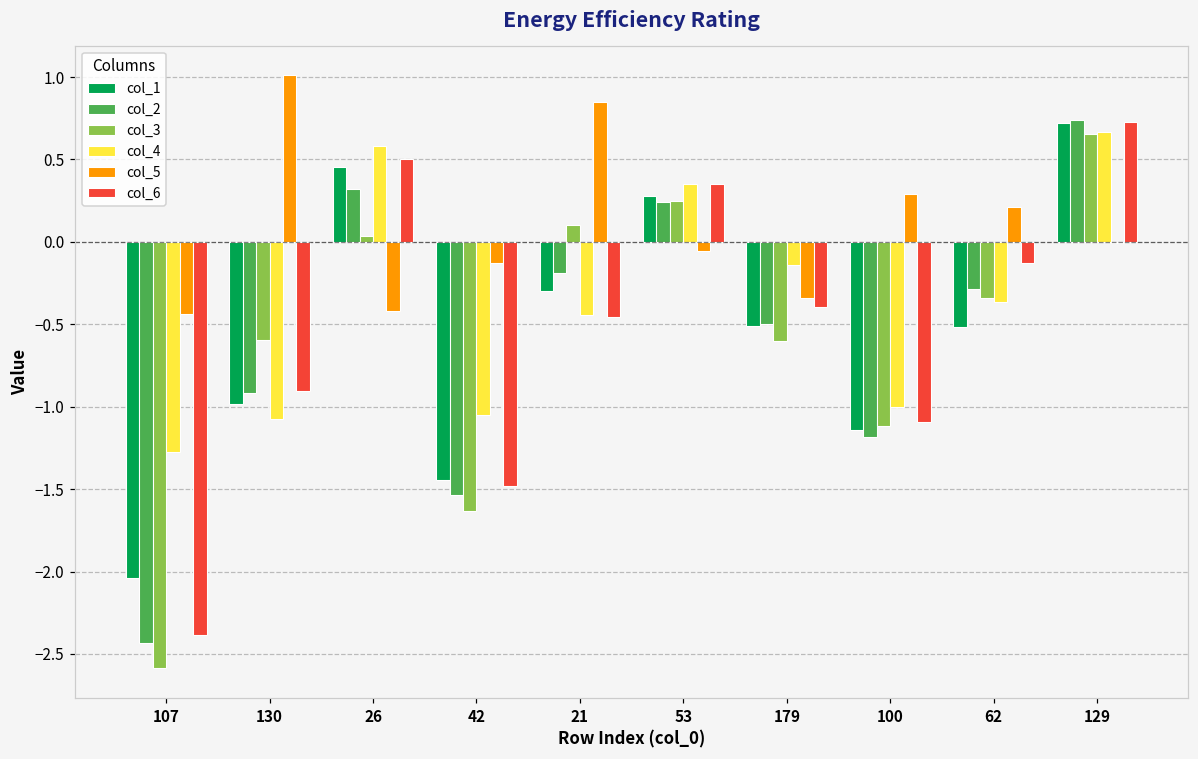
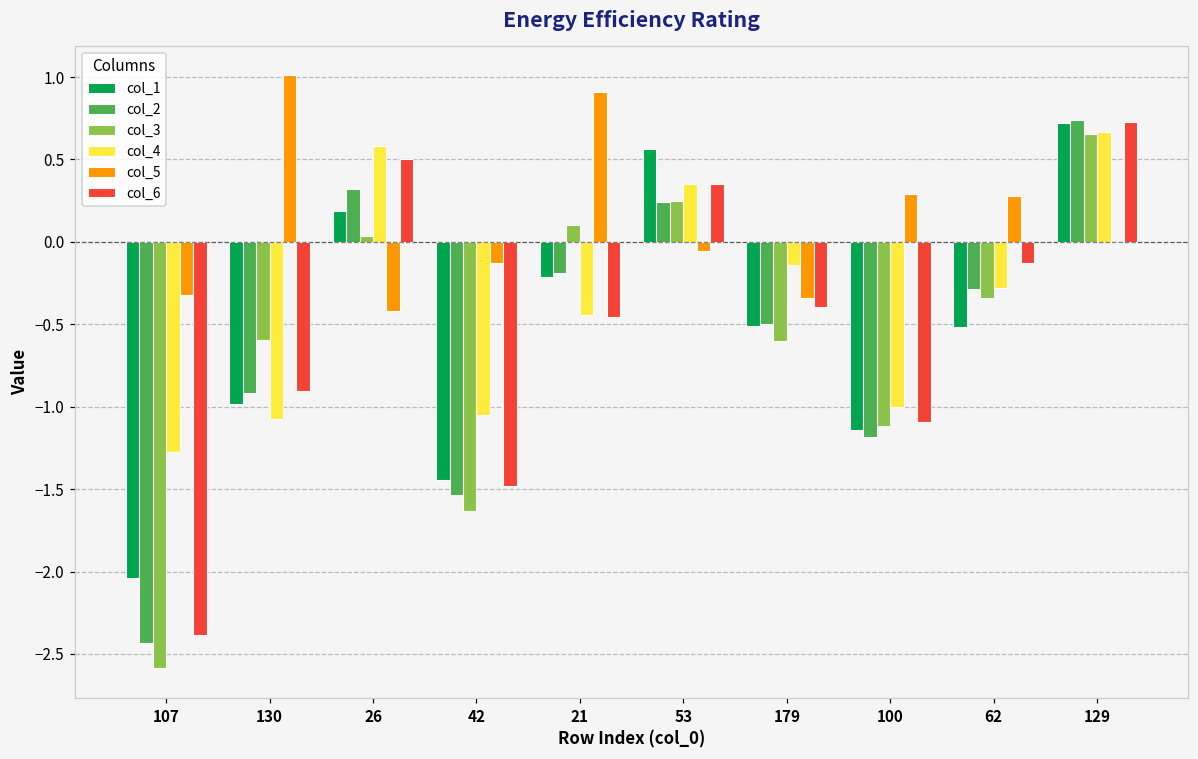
  {
    "col_1": {
      "107": -2.04,
      "130": -0.98,
-     "26": 0.45,
+     "26": 0.19,
      "42": -1.45,
-     "21": -0.30,
-     "53": 0.28,
+     "21": -0.21,
+     "53": 0.56,
      "179": -0.51,
      "100": -1.14,
      "62": -0.52,
      "129": 0.72
    },
    "col_2": {
      "107": -2.44,
      "130": -0.92,
      "26": 0.32,
      "42": -1.54,
      "21": -0.19,
      "53": 0.24,
      "179": -0.50,
      "100": -1.18,
      "62": -0.29,
      "129": 0.74
    },
    "col_3": {
      "107": -2.59,
      "130": -0.59,
      "26": 0.04,
      "42": -1.63,
      "21": 0.10,
      "53": 0.25,
      "179": -0.60,
      "100": -1.11,
      "62": -0.34,
      "129": 0.65
    },
    "col_4": {
      "107": -1.27,
      "130": -1.07,
      "26": 0.58,
      "42": -1.05,
      "21": -0.44,
      "53": 0.35,
      "179": -0.14,
      "100": -1.00,
-     "62": -0.36,
+     "62": -0.28,
      "129": 0.67
    },
    "col_5": {
-     "107": -0.44,
+     "107": -0.32,
      "130": 1.01,
      "26": -0.42,
      "42": -0.13,
-     "21": 0.85,
+     "21": 0.91,
      "53": -0.05,
      "179": -0.34,
      "100": 0.29,
-     "62": 0.21
+     "62": 0.28
    },
    "col_6": {
      "107": -2.38,
      "130": -0.91,
      "26": 0.50,
      "42": -1.48,
      "21": -0.45,
      "53": 0.35,
      "179": -0.40,
      "100": -1.09,
      "62": -0.13,
      "129": 0.73
    }
  }
